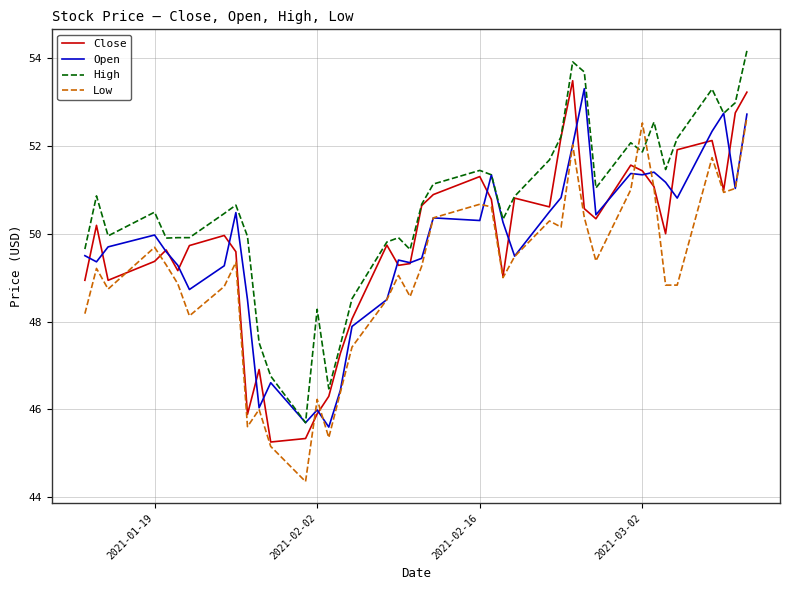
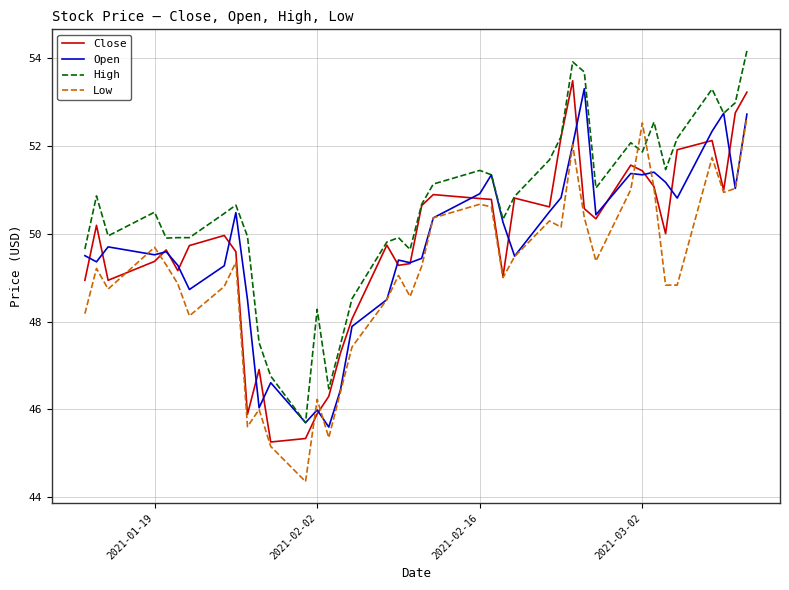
  {
    "Close": {
      "2021-01-19": 49.4,
      "2021-02-02": 45.9,
-     "2021-02-16": 51.3,
+     "2021-02-16": 50.8,
      "2021-03-02": 51.4
    },
    "Open": {
-     "2021-01-19": 50.0,
+     "2021-01-19": 49.5,
      "2021-02-02": 46.0,
-     "2021-02-16": 50.3,
+     "2021-02-16": 50.9,
      "2021-03-02": 51.3
    },
    "High": {
      "2021-01-19": 50.5,
      "2021-02-02": 48.3,
      "2021-02-16": 51.4,
      "2021-03-02": 51.9
    },
    "Low": {
      "2021-01-19": 49.7,
      "2021-02-02": 46.2,
      "2021-02-16": 50.7,
      "2021-03-02": 52.5
    }
  }
